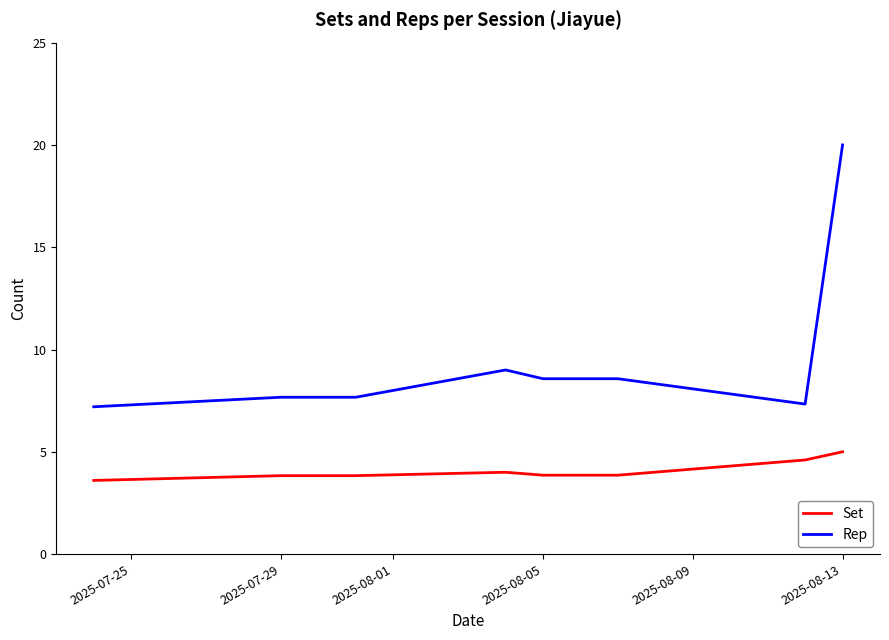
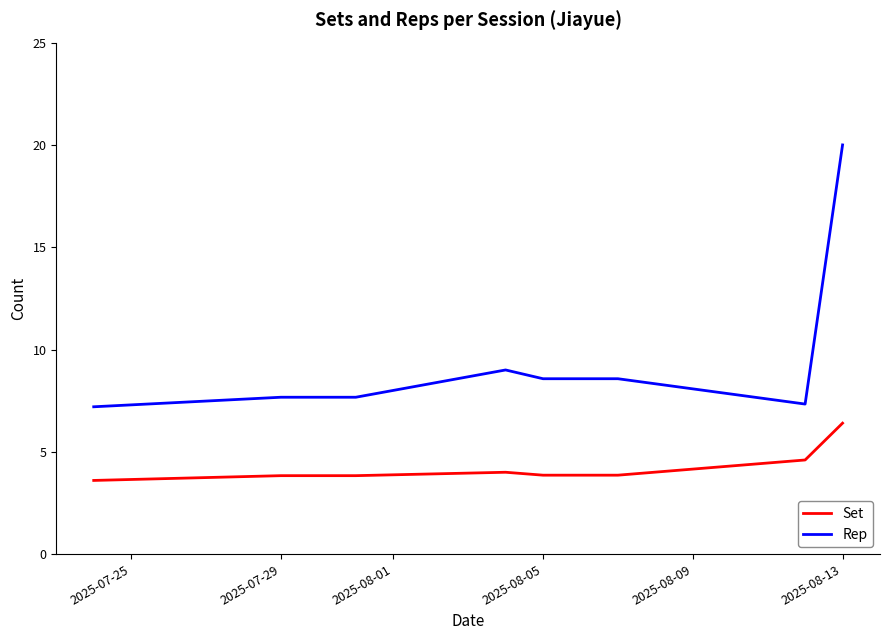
  {
    "Set": {
      "2025-07-29": 3.8,
      "2025-08-05": 3.9,
-     "2025-08-13": 5.0
+     "2025-08-13": 6.4
    },
    "Rep": {
      "2025-07-29": 7.7,
      "2025-08-05": 8.6,
      "2025-08-13": 20.0
    }
  }
